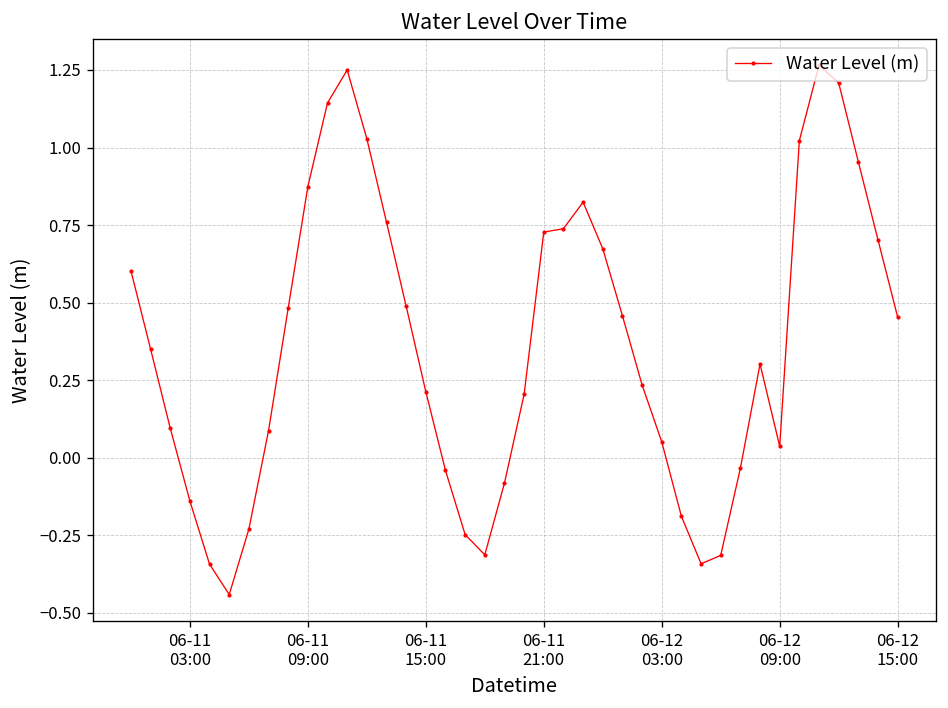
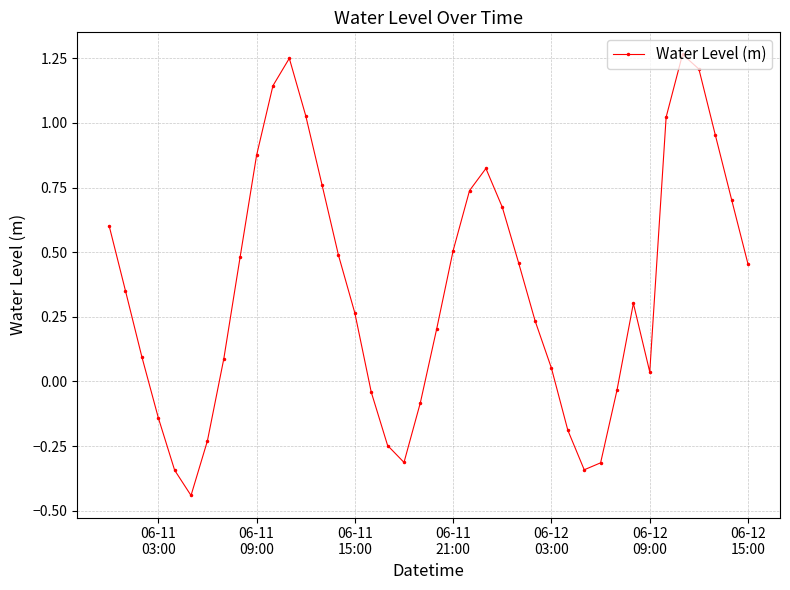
  {
    "06-11 03:00": -0.14,
    "06-11 09:00": 0.87,
-   "06-11 15:00": 0.21,
-   "06-11 21:00": 0.73,
+   "06-11 15:00": 0.26,
+   "06-11 21:00": 0.51,
    "06-12 03:00": 0.05,
    "06-12 09:00": 0.04,
    "06-12 15:00": 0.45
  }
